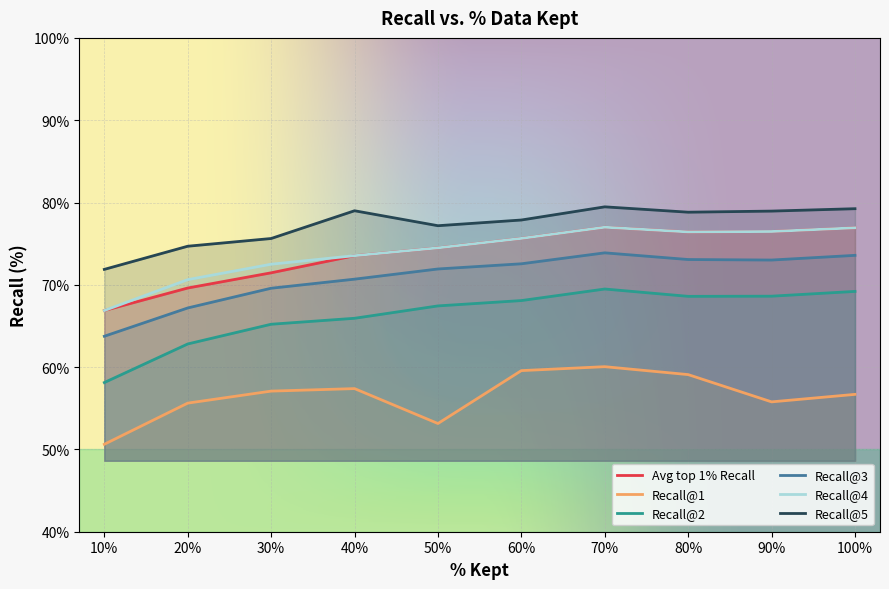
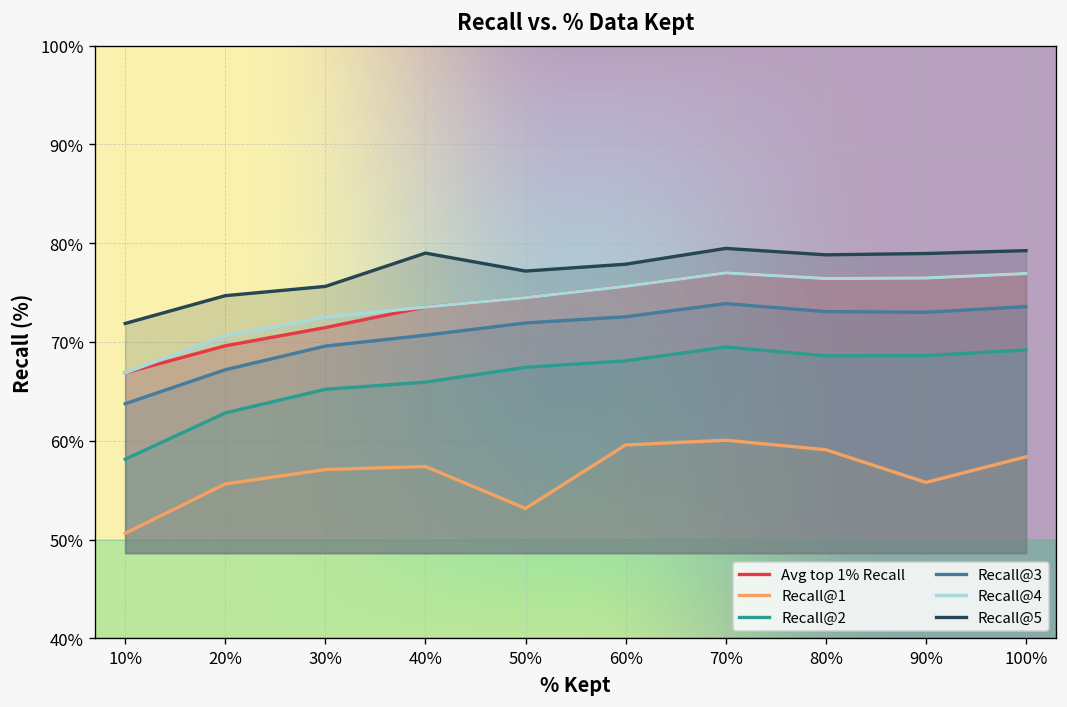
  {
    "Avg top 1% Recall": {
      "20%": "70%",
      "30%": "71%"
    },
    "Recall@1": {
      "10%": "51%",
      "20%": "56%",
      "30%": "57%",
      "40%": "57%",
      "50%": "53%",
      "60%": "60%",
      "70%": "60%",
      "80%": "59%",
      "90%": "56%",
-     "100%": "57%"
+     "100%": "58%"
    },
    "Recall@4": {
      "20%": "71%",
      "30%": "72%"
    },
    "Recall@5": {
      "10%": "72%",
      "20%": "75%",
      "30%": "76%",
      "40%": "79%",
      "50%": "77%",
      "60%": "78%",
      "70%": "79%",
      "80%": "79%",
      "90%": "79%",
      "100%": "79%"
    }
  }
